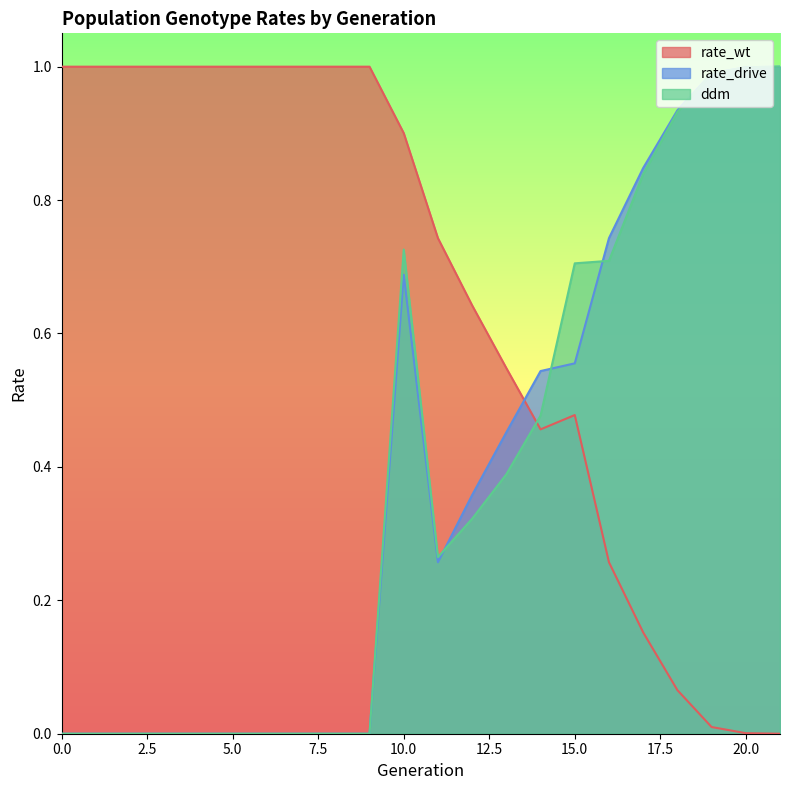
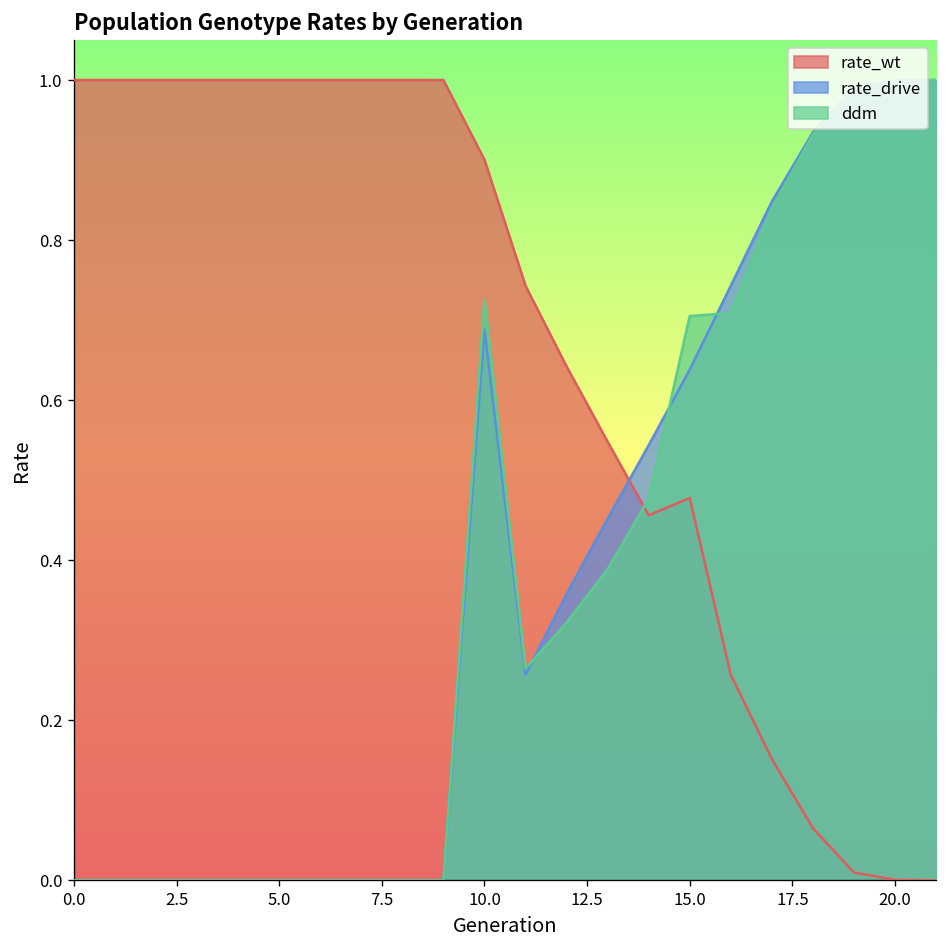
  {
    "rate_wt": {
      "0.0": 1.00,
      "5.0": 1.00,
      "10.0": 0.90,
      "15.0": 0.48,
      "20.0": 0.00
    },
    "rate_drive": {
      "10.0": 0.69,
-     "15.0": 0.56
+     "15.0": 0.64
    },
    "ddm": {
      "10.0": 0.73,
      "15.0": 0.71
    }
  }
